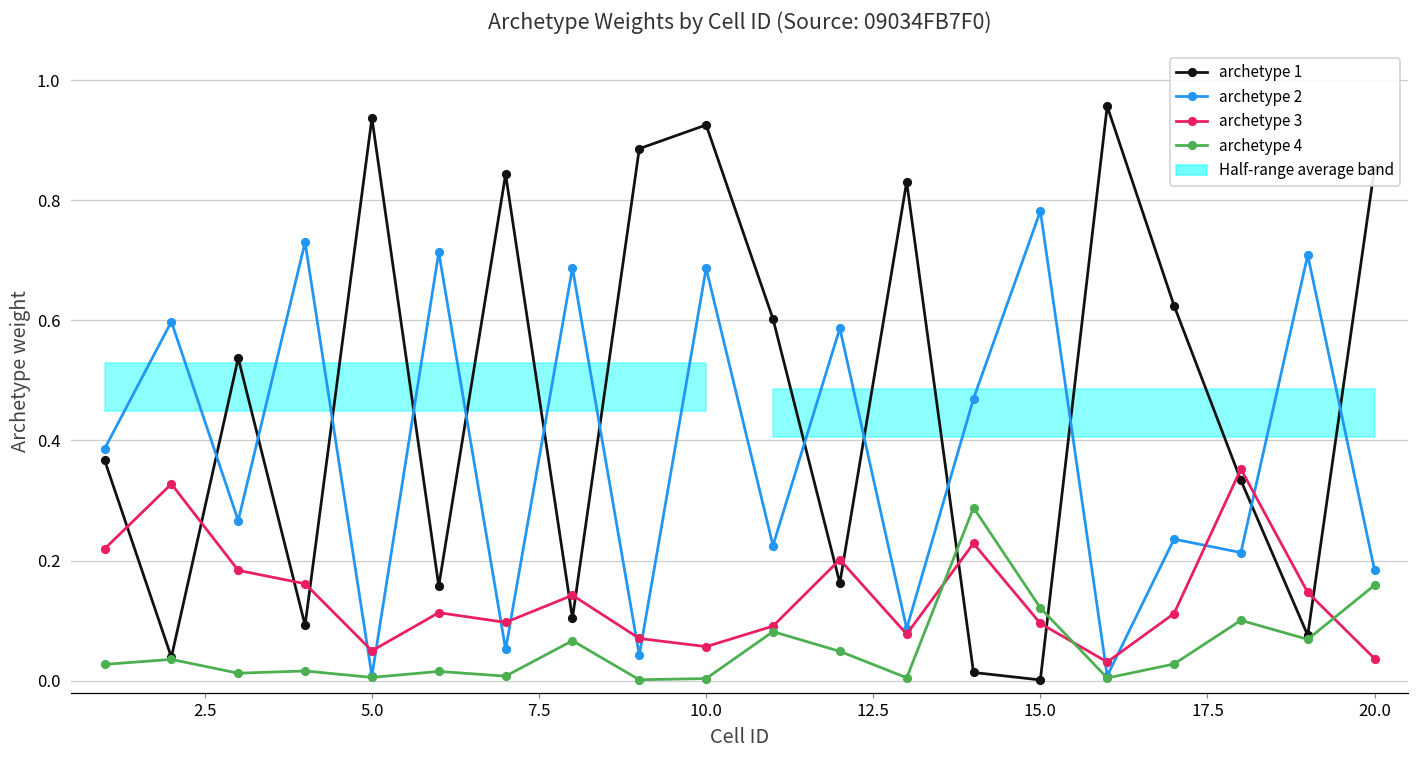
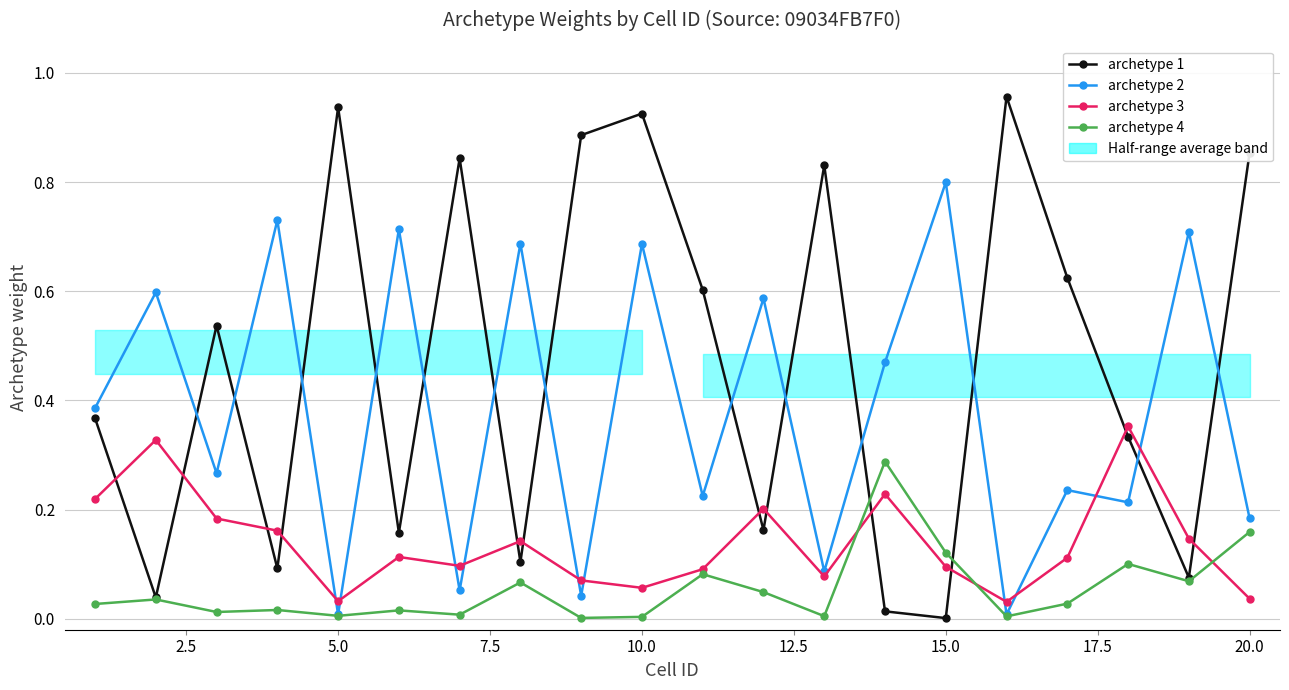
  {
    "archetype 1": {
      "5.0": 0.94,
      "10.0": 0.93,
      "15.0": 0.00
    },
    "archetype 2": {
      "10.0": 0.69,
-     "15.0": 0.78,
+     "15.0": 0.80,
      "20.0": 0.18
    },
    "archetype 3": {
-     "5.0": 0.05,
+     "5.0": 0.03,
      "10.0": 0.06,
      "15.0": 0.10,
      "20.0": 0.04
    },
    "archetype 4": {
      "10.0": 0.00,
      "15.0": 0.12,
      "20.0": 0.16
    }
  }
